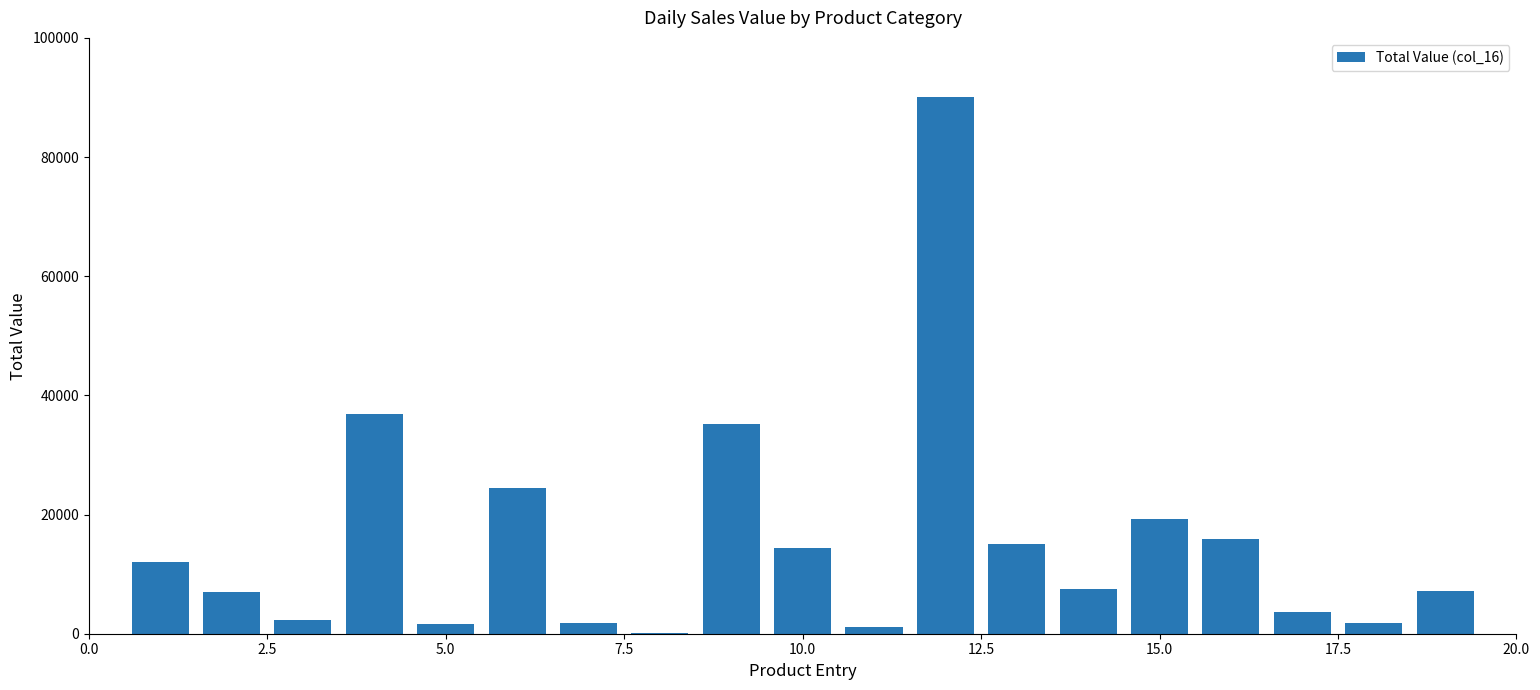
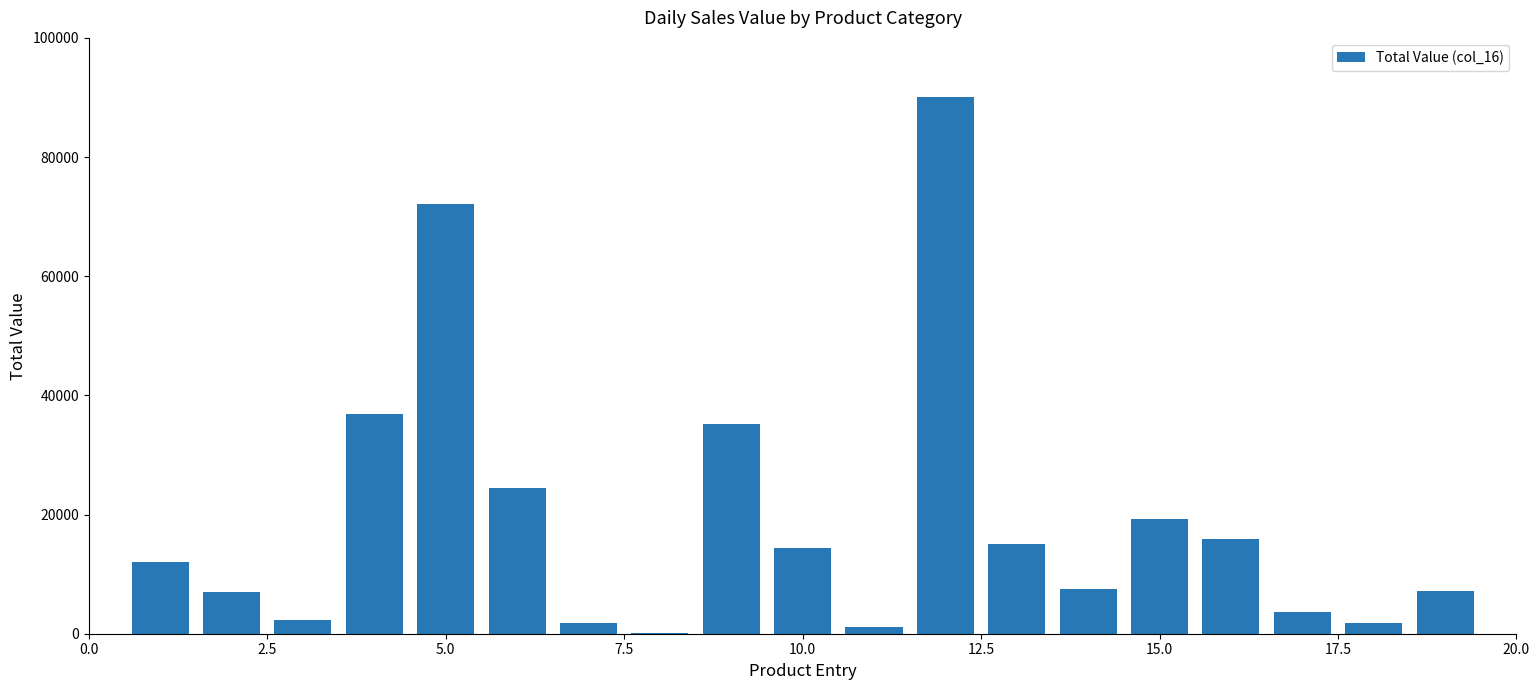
  {
-   "5.0": 2000,
+   "5.0": 72000,
    "10.0": 14000,
    "15.0": 19000
  }
